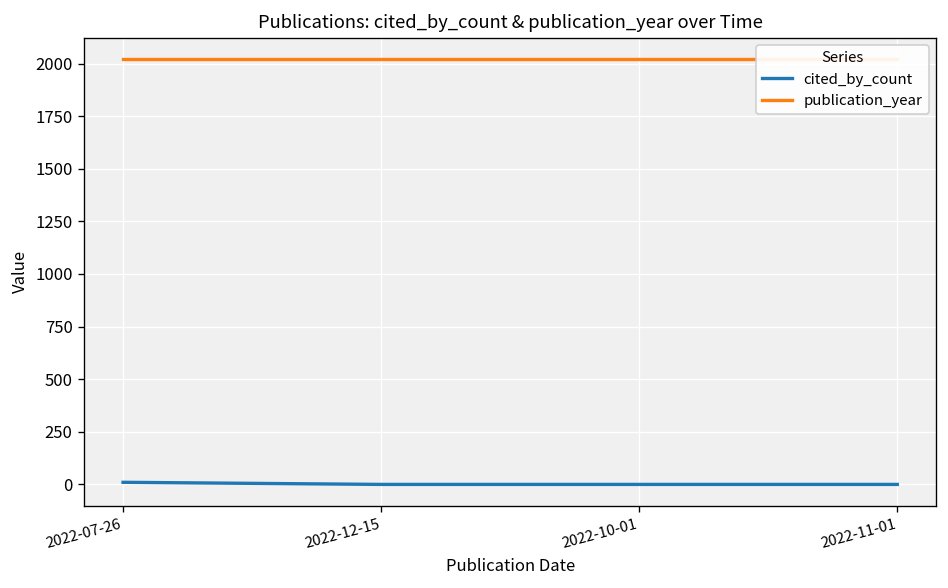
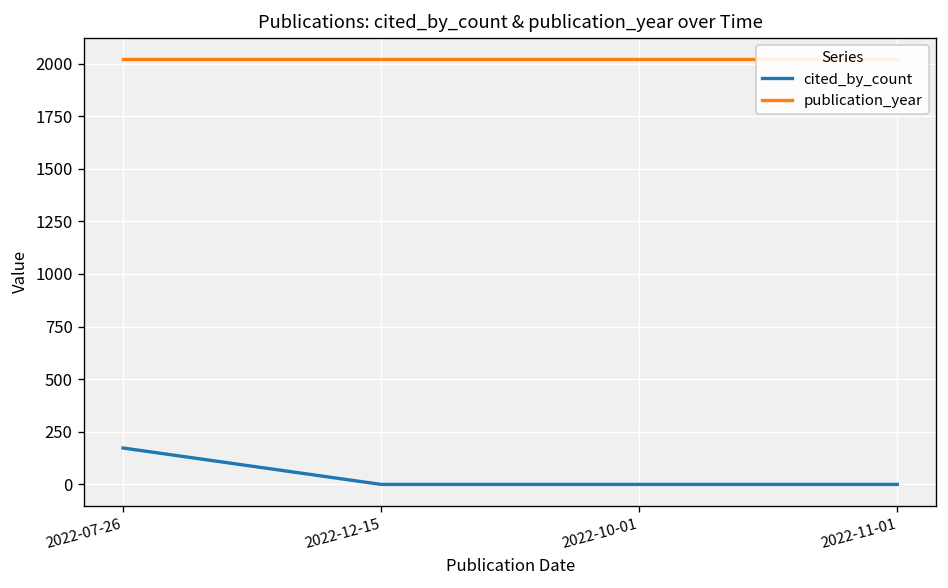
  {
    "cited_by_count": {
-     "2022-07-26": 10,
+     "2022-07-26": 170,
      "2022-12-15": 0,
      "2022-10-01": 0,
      "2022-11-01": 0
    },
    "publication_year": {
      "2022-07-26": 2020,
      "2022-12-15": 2020,
      "2022-10-01": 2020
    }
  }
